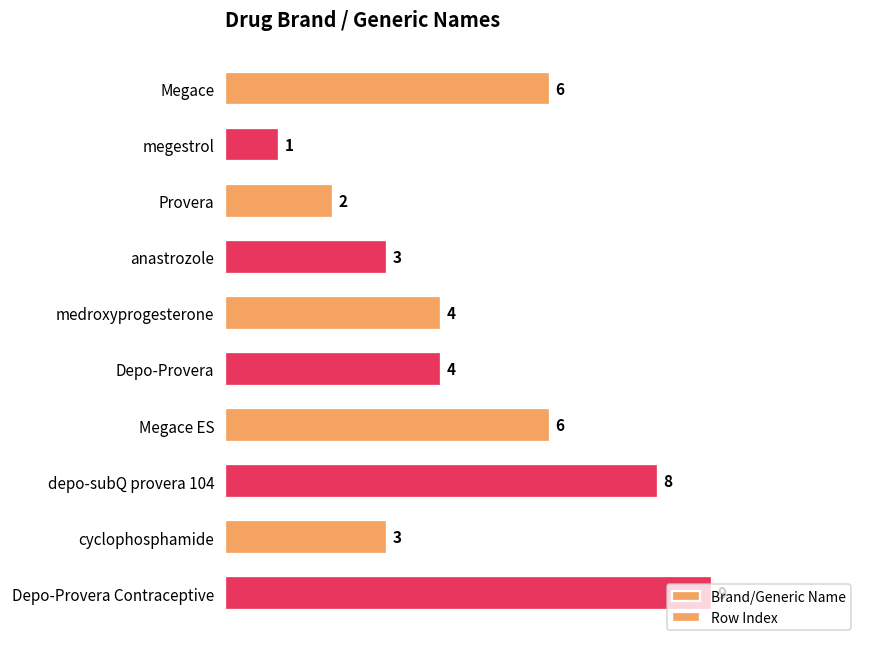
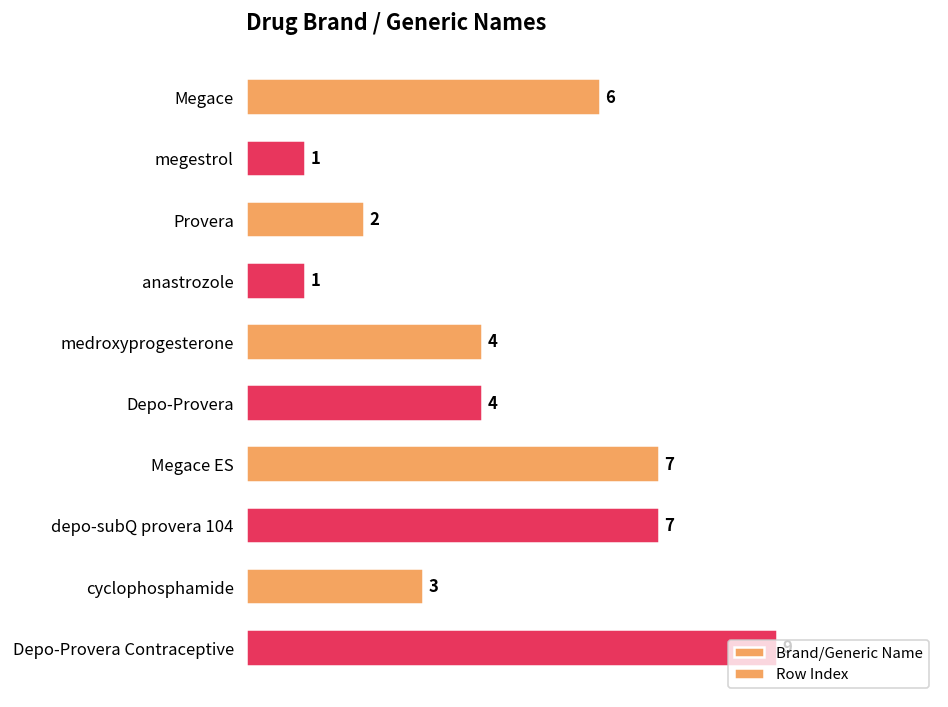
  {
    "Megace": 6,
    "megestrol": 1,
    "Provera": 2,
-   "anastrozole": 3,
+   "anastrozole": 1,
    "medroxyprogesterone": 4,
    "Depo-Provera": 4,
-   "Megace ES": 6,
-   "depo-subQ provera 104": 8,
+   "Megace ES": 7,
+   "depo-subQ provera 104": 7,
    "cyclophosphamide": 3
  }
